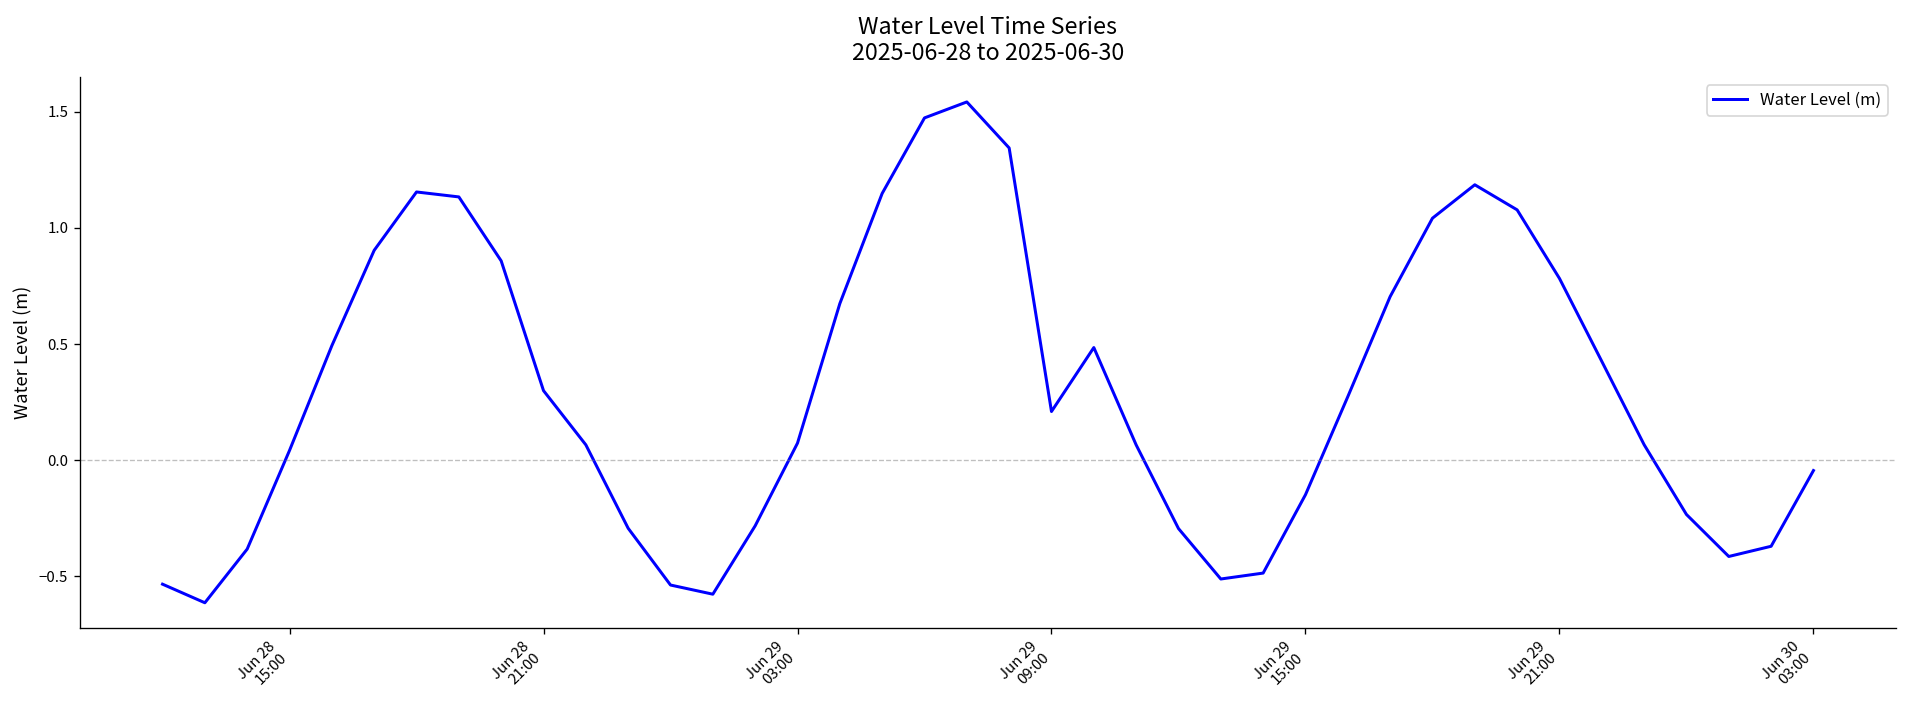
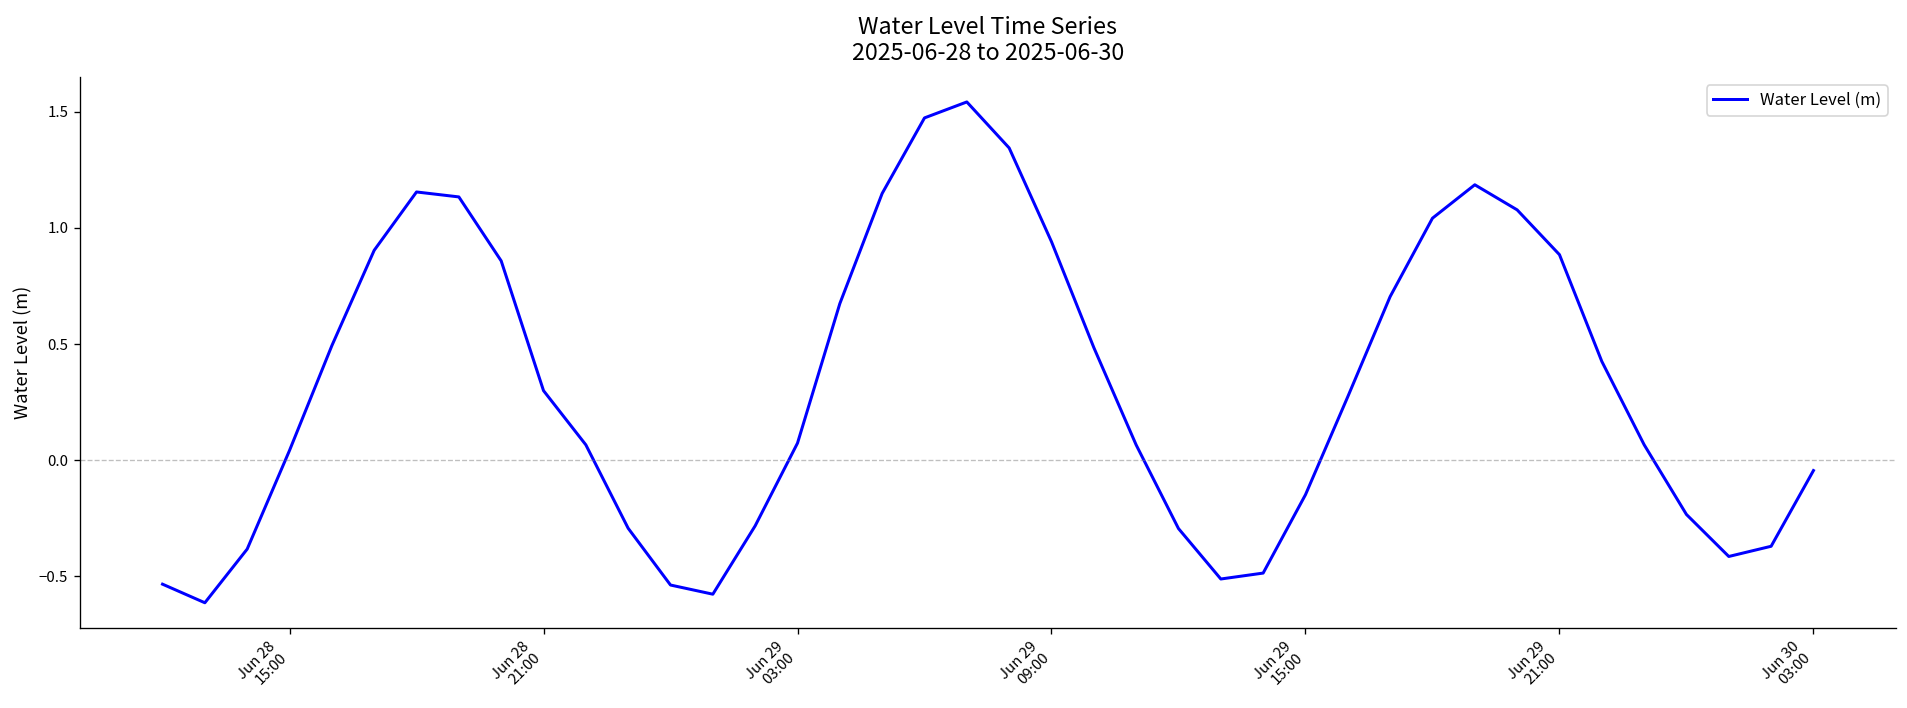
  {
    "Jun 28 15:00": 0.04,
    "Jun 28 21:00": 0.30,
    "Jun 29 03:00": 0.07,
-   "Jun 29 09:00": 0.21,
+   "Jun 29 09:00": 0.94,
    "Jun 29 15:00": -0.15,
-   "Jun 29 21:00": 0.78,
+   "Jun 29 21:00": 0.88,
    "Jun 30 03:00": -0.04
  }
